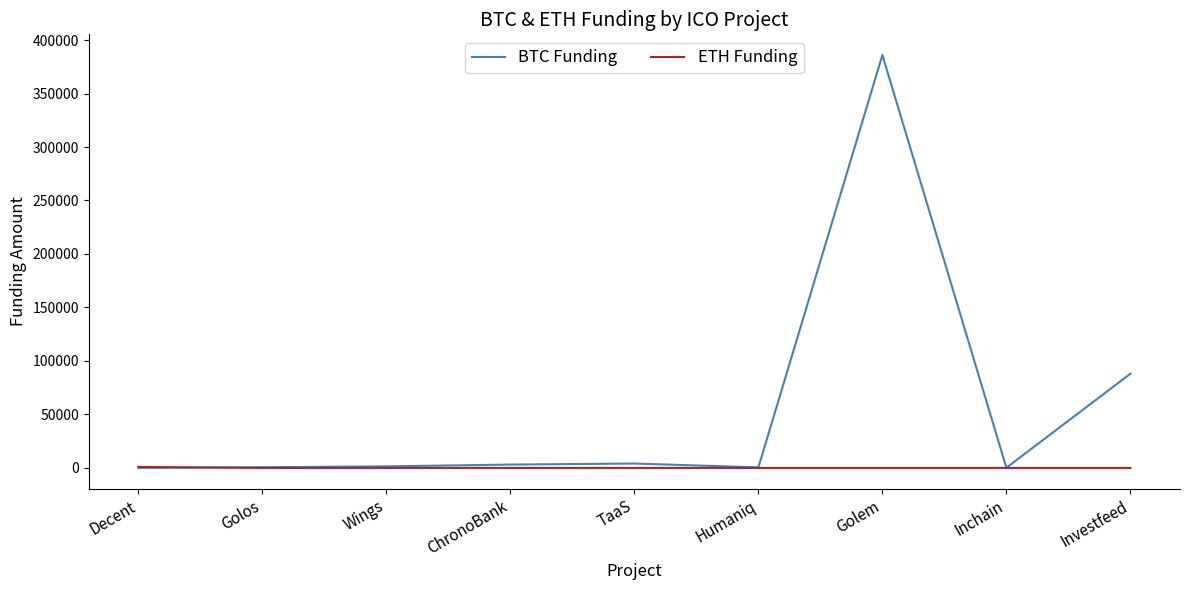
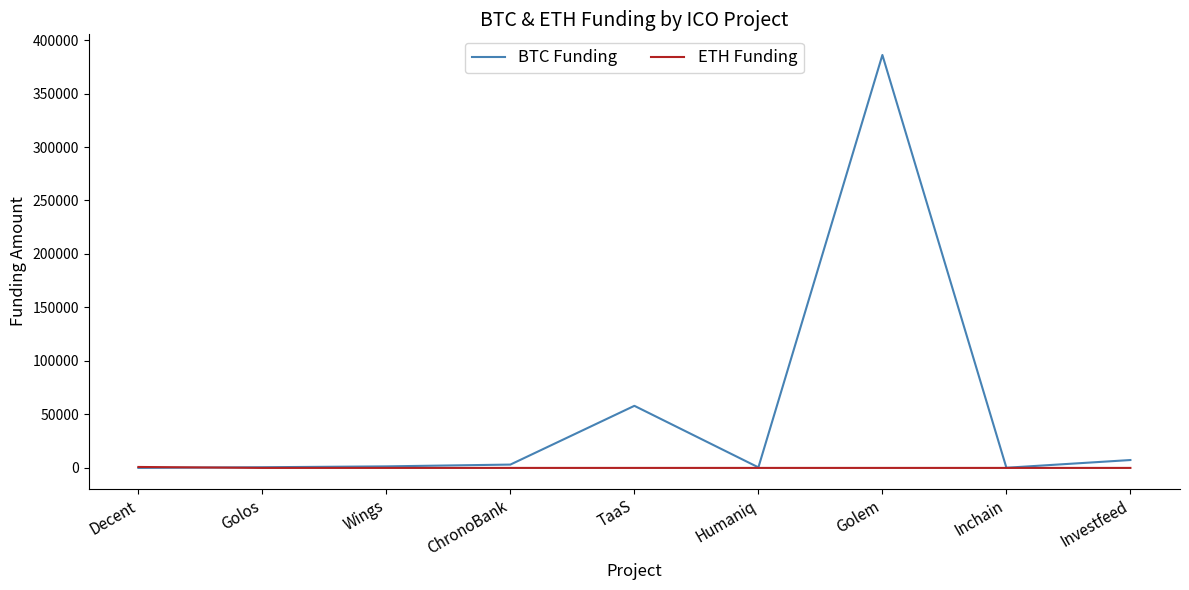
  {
    "BTC Funding": {
      "ChronoBank": 3000,
-     "TaaS": 4000,
+     "TaaS": 58000,
      "Golem": 386000,
-     "Investfeed": 88000
+     "Investfeed": 7000
    },
    "ETH Funding": {
      "ChronoBank": 0,
      "TaaS": 0,
      "Golem": 0,
      "Investfeed": 0
    }
  }
